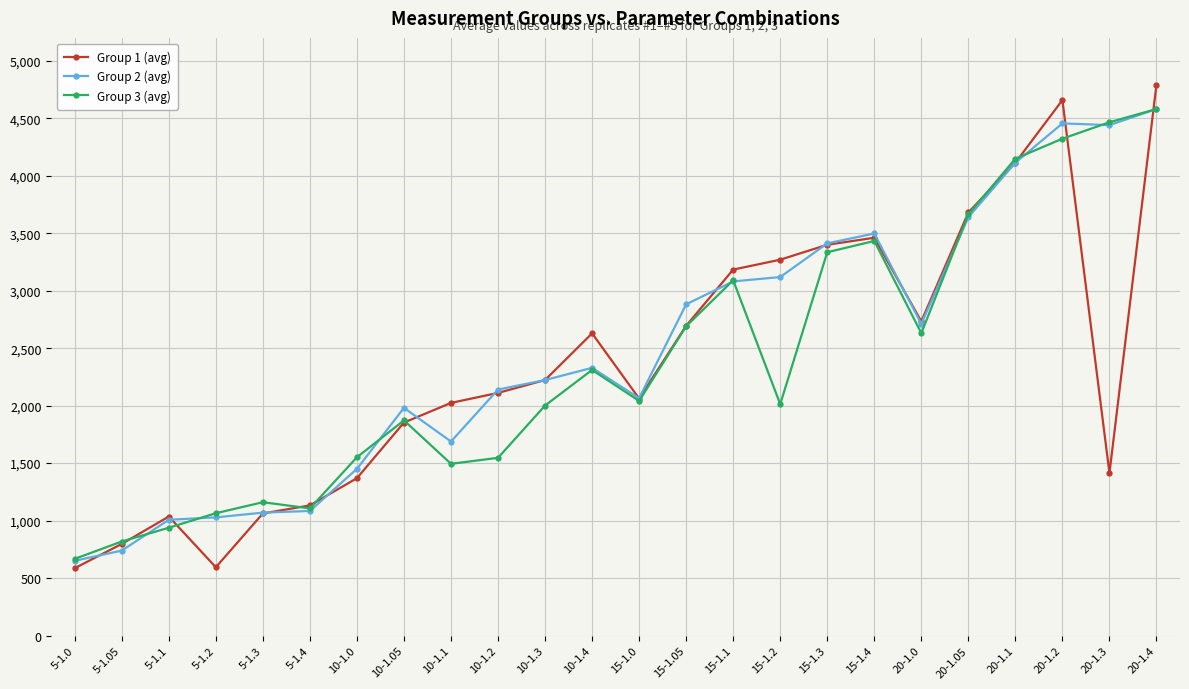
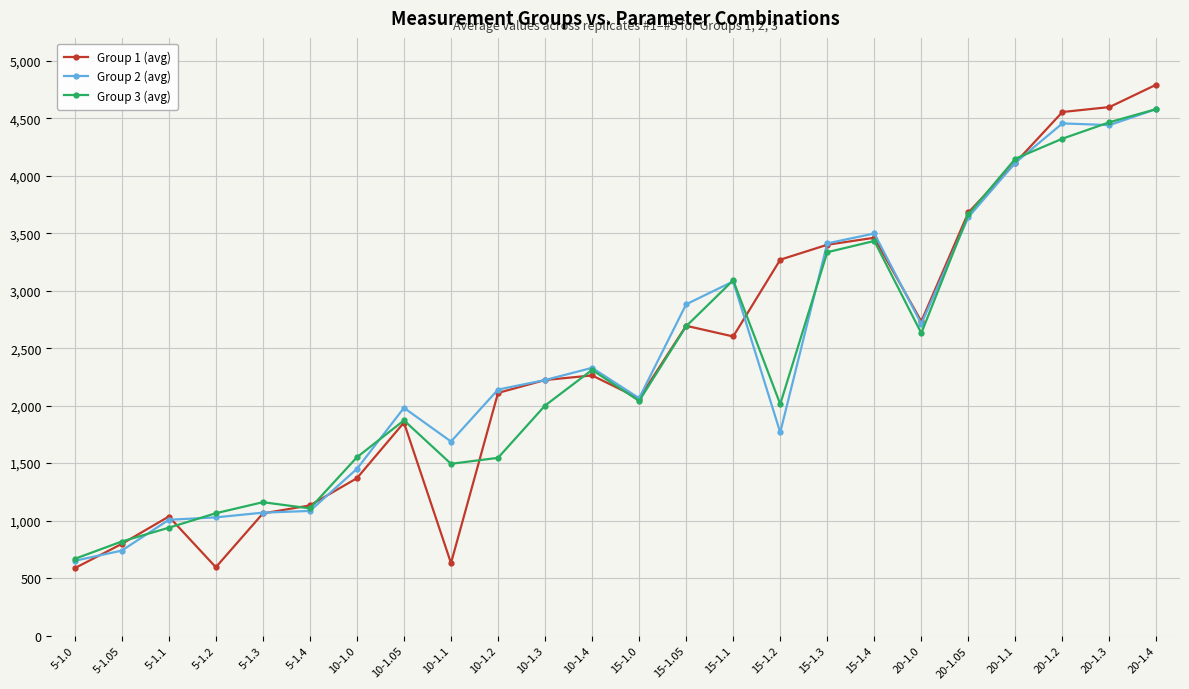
  {
    "Group 1 (avg)": {
      "5-1.0": "590",
      "5-1.1": "1,040",
      "5-1.2": "590",
      "5-1.4": "1,130",
      "10-1.0": "1,370",
-     "10-1.1": "2,020",
+     "10-1.1": "630",
      "10-1.2": "2,110",
-     "10-1.4": "2,630",
-     "15-1.1": "3,180",
+     "10-1.4": "2,260",
+     "15-1.1": "2,600",
      "15-1.2": "3,270",
      "15-1.4": "3,460",
-     "20-1.2": "4,660",
-     "20-1.3": "1,410",
+     "20-1.2": "4,560",
+     "20-1.3": "4,600",
      "20-1.4": "4,790"
    },
    "Group 2 (avg)": {
      "5-1.05": "740",
      "5-1.1": "1,010",
      "5-1.2": "1,030",
      "10-1.0": "1,450",
      "10-1.05": "1,980",
      "10-1.1": "1,690",
      "10-1.2": "2,140",
      "15-1.05": "2,880",
-     "15-1.2": "3,120",
+     "15-1.2": "1,770",
      "15-1.4": "3,500",
      "20-1.05": "3,640",
      "20-1.2": "4,460",
      "20-1.3": "4,440"
    },
    "Group 3 (avg)": {
      "5-1.1": "940",
      "5-1.2": "1,060",
      "5-1.3": "1,160",
      "10-1.0": "1,550",
      "10-1.1": "1,490",
      "10-1.2": "1,550",
      "10-1.3": "2,000",
      "15-1.2": "2,010",
      "15-1.3": "3,340",
      "15-1.4": "3,430",
      "20-1.0": "2,630",
      "20-1.1": "4,150",
      "20-1.2": "4,320",
      "20-1.3": "4,470"
    }
  }
